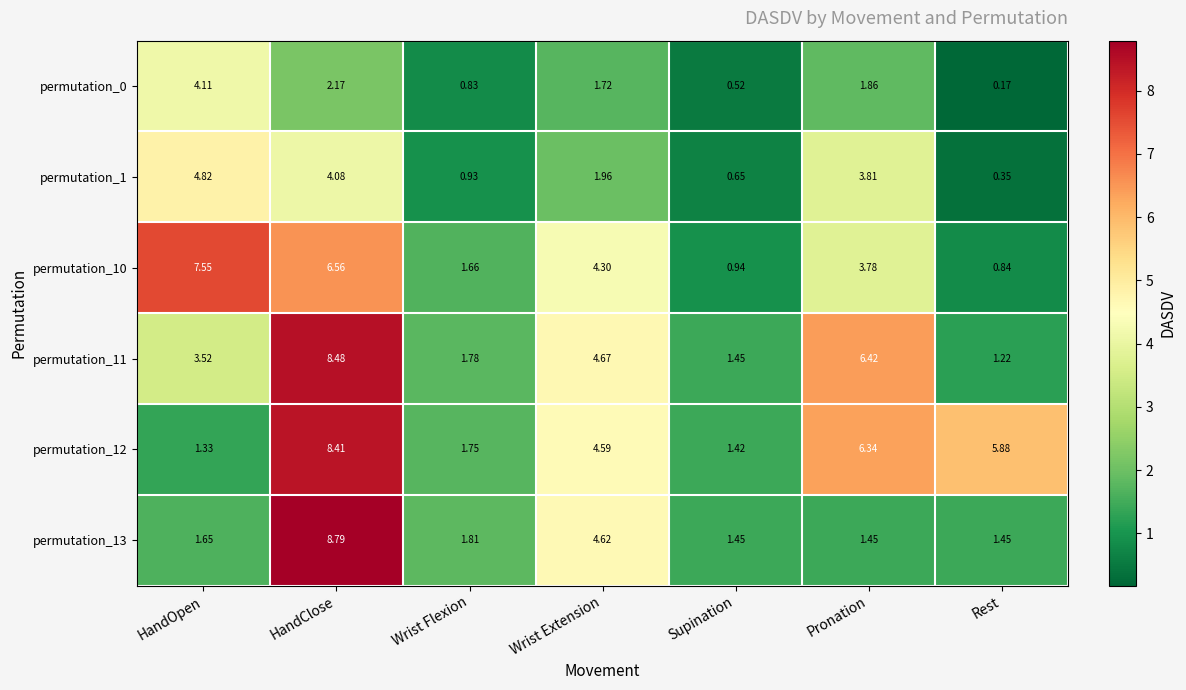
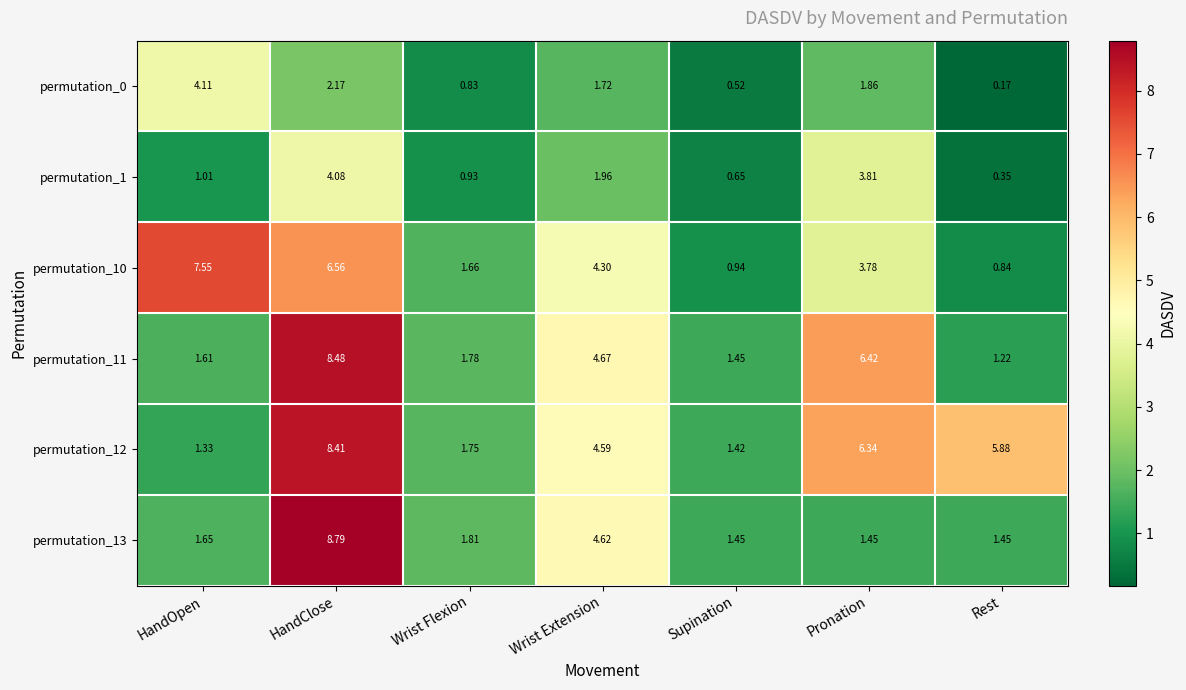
  {
    "permutation_0": {
      "HandOpen": 4.11,
      "HandClose": 2.17,
      "Wrist Flexion": 0.83,
      "Wrist Extension": 1.72,
      "Supination": 0.52,
      "Pronation": 1.86,
      "Rest": 0.17
    },
    "permutation_1": {
-     "HandOpen": 4.82,
+     "HandOpen": 1.01,
      "HandClose": 4.08,
      "Wrist Flexion": 0.93,
      "Wrist Extension": 1.96,
      "Supination": 0.65,
      "Pronation": 3.81,
      "Rest": 0.35
    },
    "permutation_10": {
      "HandOpen": 7.55,
      "HandClose": 6.56,
      "Wrist Flexion": 1.66,
      "Wrist Extension": 4.30,
      "Supination": 0.94,
      "Pronation": 3.78,
      "Rest": 0.84
    },
    "permutation_11": {
-     "HandOpen": 3.52,
+     "HandOpen": 1.61,
      "HandClose": 8.48,
      "Wrist Flexion": 1.78,
      "Wrist Extension": 4.67,
      "Supination": 1.45,
      "Pronation": 6.42,
      "Rest": 1.22
    },
    "permutation_12": {
      "HandOpen": 1.33,
      "HandClose": 8.41,
      "Wrist Flexion": 1.75,
      "Wrist Extension": 4.59,
      "Supination": 1.42,
      "Pronation": 6.34,
      "Rest": 5.88
    },
    "permutation_13": {
      "HandOpen": 1.65,
      "HandClose": 8.79,
      "Wrist Flexion": 1.81,
      "Wrist Extension": 4.62,
      "Supination": 1.45,
      "Pronation": 1.45,
      "Rest": 1.45
    }
  }
